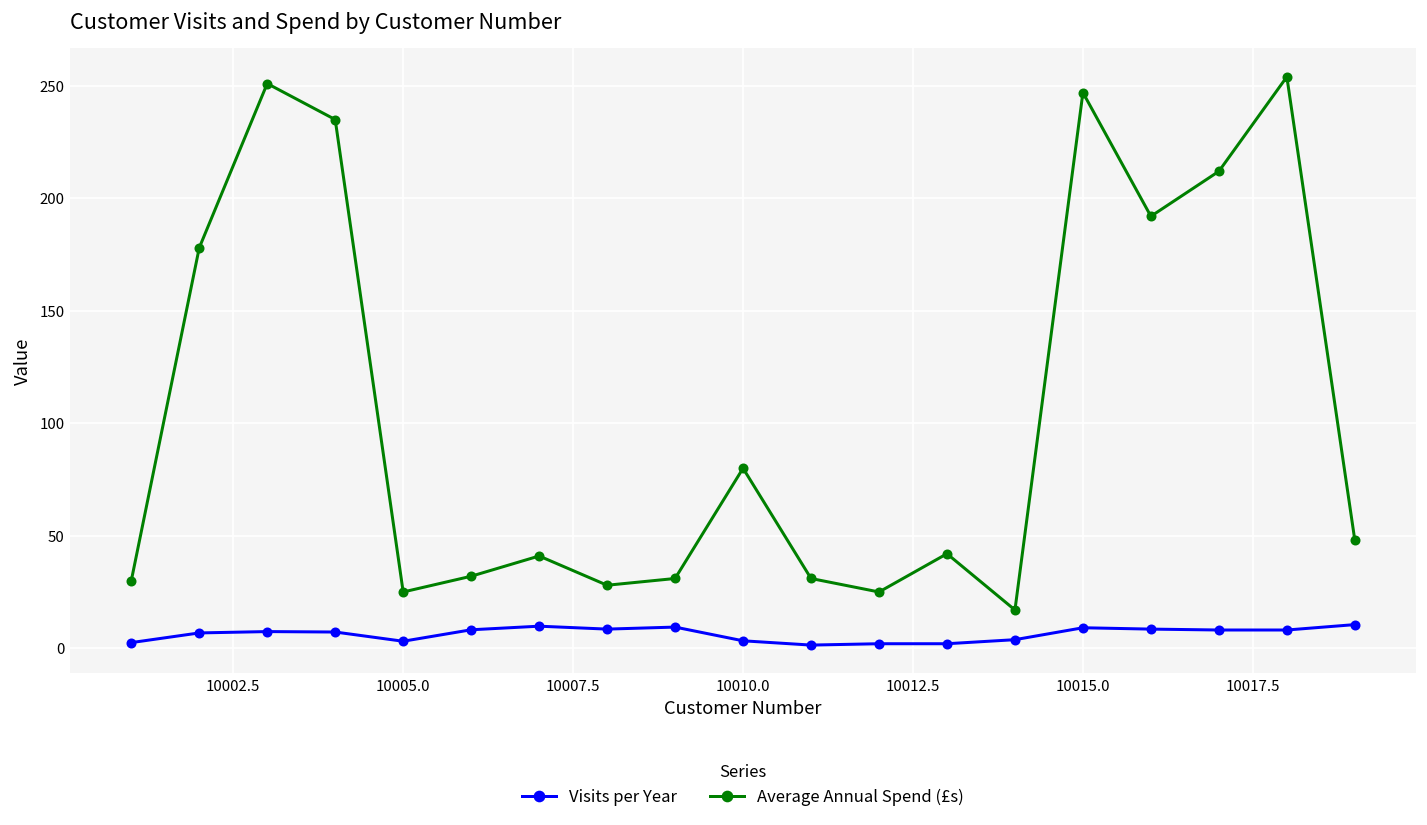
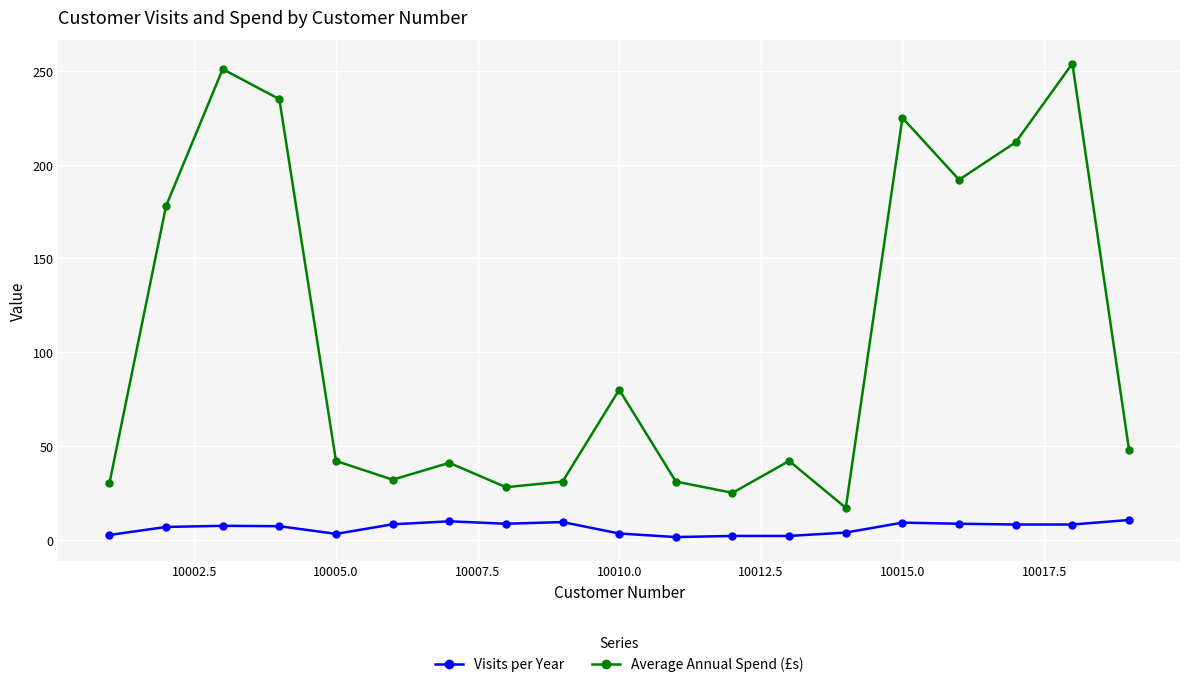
  {
    "Visits per Year": {
      "10005.0": 3,
      "10010.0": 3,
      "10015.0": 9
    },
    "Average Annual Spend (£s)": {
-     "10005.0": 25,
+     "10005.0": 42,
      "10010.0": 80,
-     "10015.0": 247
+     "10015.0": 225
    }
  }
